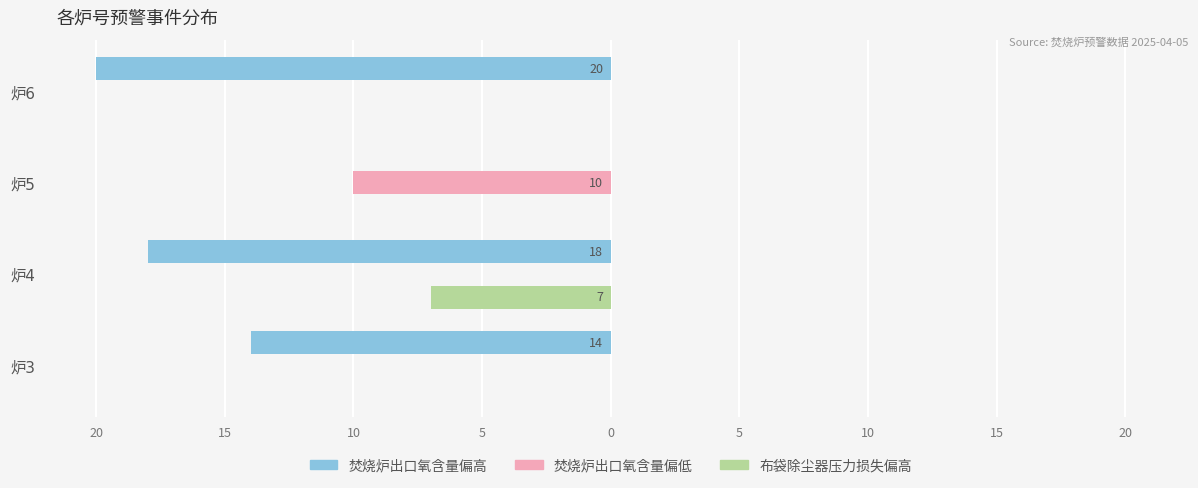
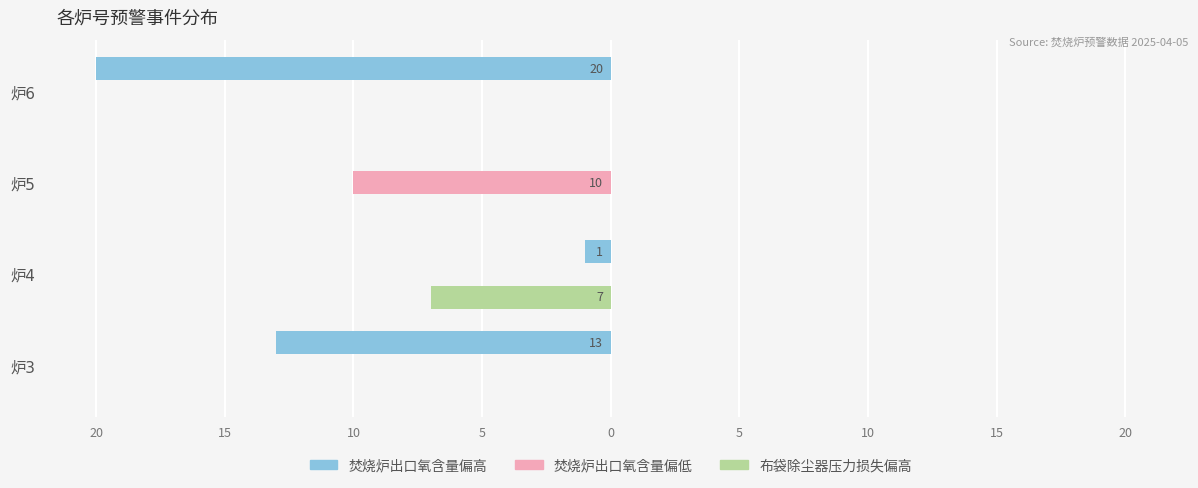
  {
    "焚烧炉出口氧含量偏高": {
-     "炉4": 18,
-     "炉3": 14
+     "炉4": 1,
+     "炉3": 13
    }
  }
